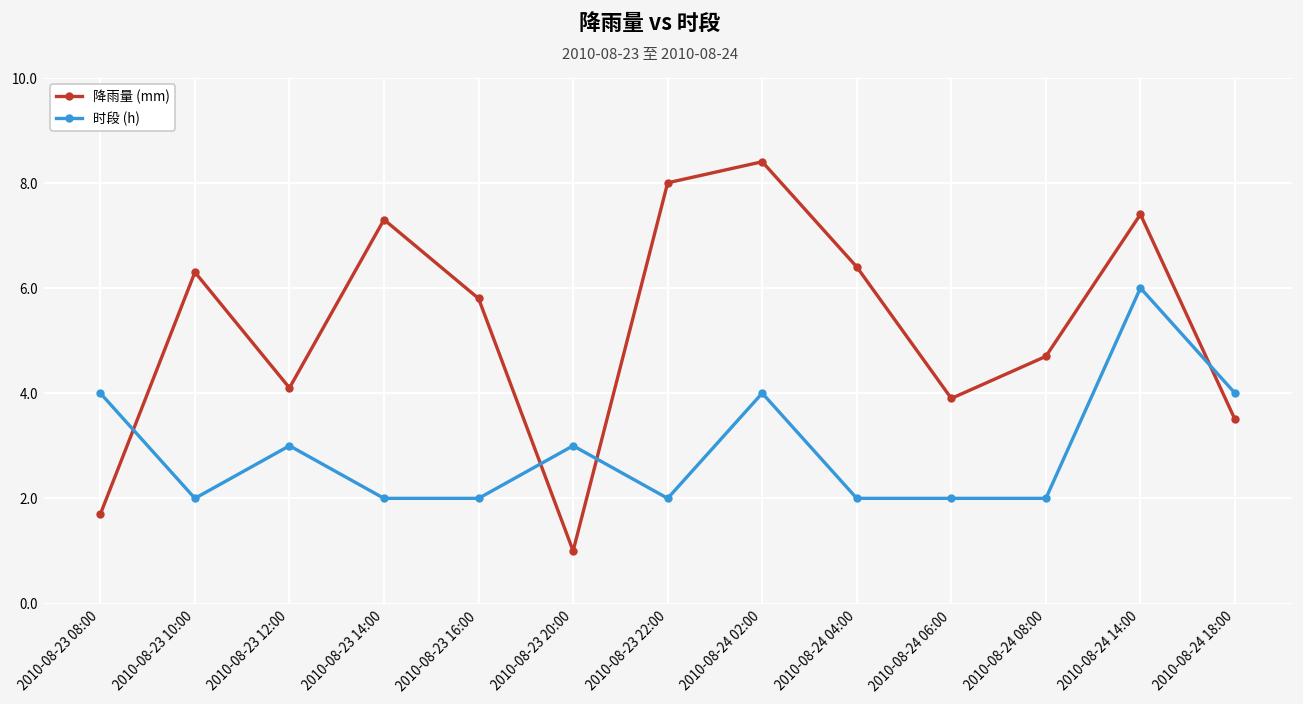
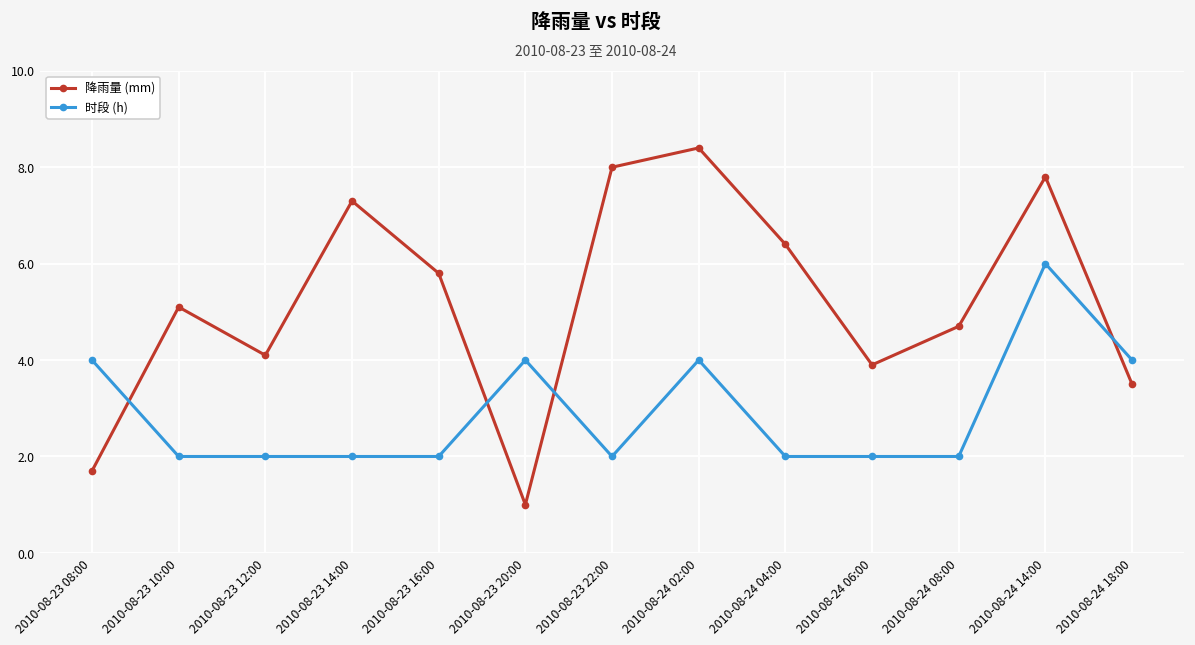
  {
    "降雨量 (mm)": {
      "2010-08-23 08:00": 1.7,
-     "2010-08-23 10:00": 6.3,
+     "2010-08-23 10:00": 5.1,
      "2010-08-23 12:00": 4.1,
      "2010-08-23 14:00": 7.3,
      "2010-08-23 16:00": 5.8,
      "2010-08-23 20:00": 1.0,
      "2010-08-23 22:00": 8.0,
      "2010-08-24 02:00": 8.4,
      "2010-08-24 04:00": 6.4,
      "2010-08-24 06:00": 3.9,
      "2010-08-24 08:00": 4.7,
-     "2010-08-24 14:00": 7.4,
+     "2010-08-24 14:00": 7.8,
      "2010-08-24 18:00": 3.5
    },
    "时段 (h)": {
      "2010-08-23 08:00": 4,
      "2010-08-23 10:00": 2,
-     "2010-08-23 12:00": 3,
+     "2010-08-23 12:00": 2,
      "2010-08-23 14:00": 2,
      "2010-08-23 16:00": 2,
-     "2010-08-23 20:00": 3,
+     "2010-08-23 20:00": 4,
      "2010-08-23 22:00": 2,
      "2010-08-24 02:00": 4,
      "2010-08-24 04:00": 2,
      "2010-08-24 06:00": 2,
      "2010-08-24 08:00": 2,
      "2010-08-24 14:00": 6,
      "2010-08-24 18:00": 4
    }
  }
